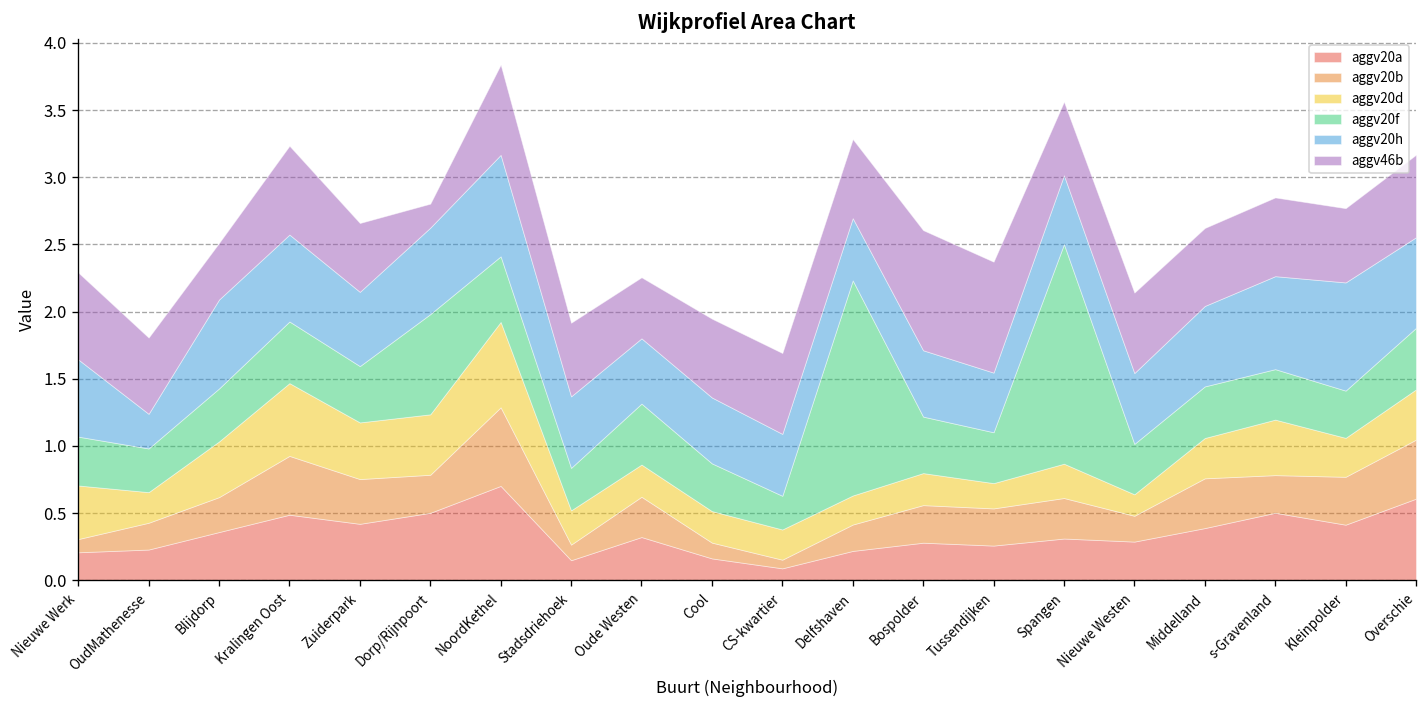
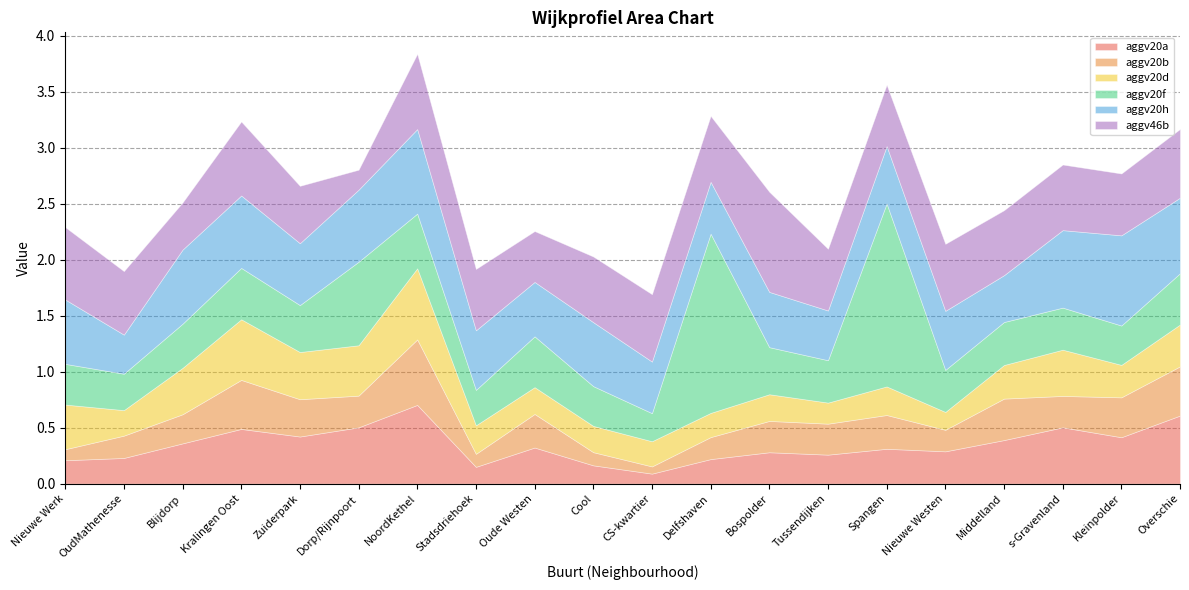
  {
    "aggv20f": {
      "Nieuwe Werk": 0.36,
      "OudMathenesse": 0.33,
      "Blijdorp": 0.39,
      "Kralingen Oost": 0.46,
      "Zuiderpark": 0.42,
      "Dorp/Rijnpoort": 0.75,
      "NoordKethel": 0.49,
      "Stadsdriehoek": 0.32,
      "Oude Westen": 0.45,
      "Cool": 0.36,
      "CS-kwartier": 0.25,
      "Delfshaven": 1.60,
      "Bospolder": 0.42,
      "Tussendijken": 0.38,
      "Spangen": 1.63,
      "Nieuwe Westen": 0.38,
      "Middelland": 0.38,
      "s-Gravenland": 0.38,
      "Kleinpolder": 0.35,
      "Overschie": 0.46
    },
    "aggv20h": {
      "Nieuwe Werk": 0.57,
-     "OudMathenesse": 0.26,
+     "OudMathenesse": 0.35,
      "Blijdorp": 0.66,
      "Kralingen Oost": 0.65,
      "Zuiderpark": 0.55,
      "Dorp/Rijnpoort": 0.64,
      "NoordKethel": 0.76,
      "Stadsdriehoek": 0.53,
      "Oude Westen": 0.49,
-     "Cool": 0.49,
+     "Cool": 0.57,
      "CS-kwartier": 0.46,
      "Delfshaven": 0.46,
      "Bospolder": 0.49,
      "Tussendijken": 0.44,
      "Spangen": 0.51,
      "Nieuwe Westen": 0.53,
-     "Middelland": 0.60,
+     "Middelland": 0.42,
      "s-Gravenland": 0.69,
      "Kleinpolder": 0.81,
      "Overschie": 0.67
    },
    "aggv46b": {
      "Nieuwe Werk": 0.65,
      "OudMathenesse": 0.57,
      "Blijdorp": 0.42,
      "Kralingen Oost": 0.66,
      "Zuiderpark": 0.51,
      "Dorp/Rijnpoort": 0.18,
      "NoordKethel": 0.67,
      "Stadsdriehoek": 0.55,
      "Oude Westen": 0.45,
      "Cool": 0.59,
      "CS-kwartier": 0.60,
      "Delfshaven": 0.59,
      "Bospolder": 0.89,
-     "Tussendijken": 0.83,
+     "Tussendijken": 0.55,
      "Spangen": 0.55,
      "Nieuwe Westen": 0.60,
      "Middelland": 0.58,
      "s-Gravenland": 0.59,
      "Kleinpolder": 0.55,
      "Overschie": 0.61
    }
  }
